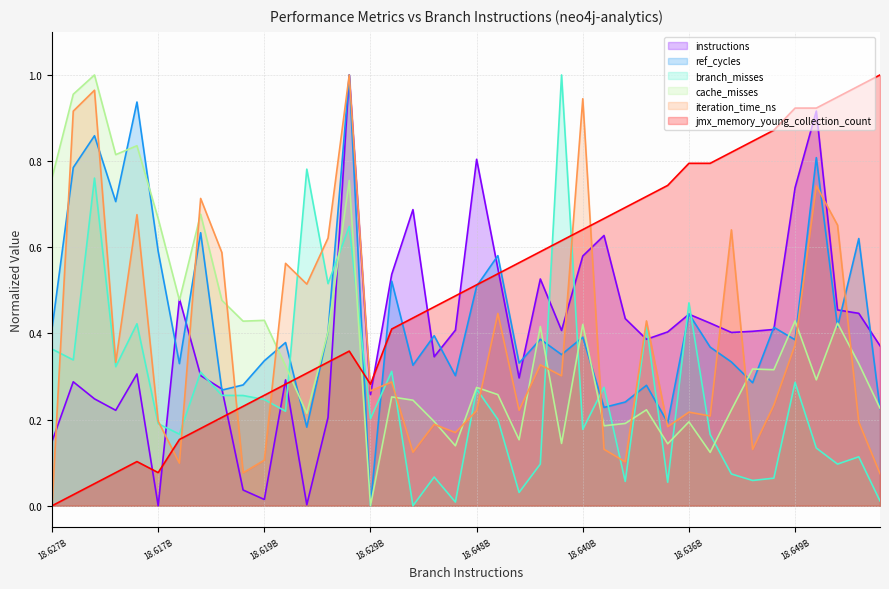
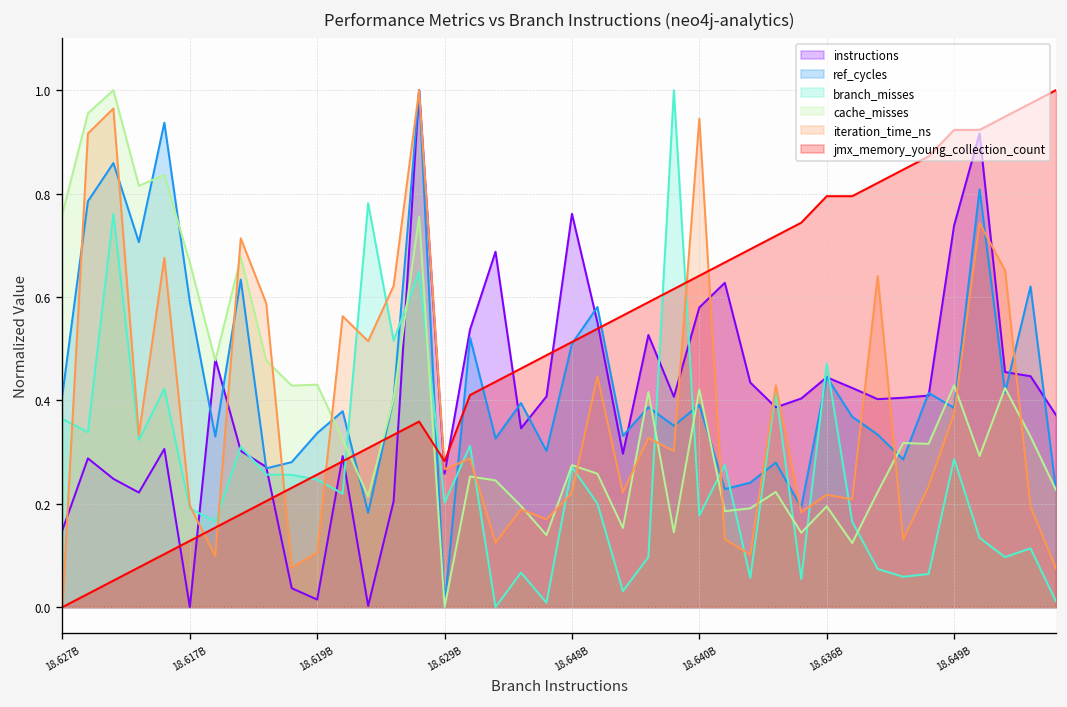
  {
    "instructions": {
      "18.627B": 0.15,
      "18.617B": 0.00,
      "18.619B": 0.01,
      "18.629B": 0.26,
-     "18.648B": 0.80,
+     "18.648B": 0.76,
      "18.640B": 0.58,
      "18.649B": 0.74
    },
    "jmx_memory_young_collection_count": {
-     "18.617B": 0.08,
+     "18.617B": 0.13,
      "18.619B": 0.26,
      "18.629B": 0.28,
      "18.640B": 0.64,
      "18.636B": 0.79
    }
  }
